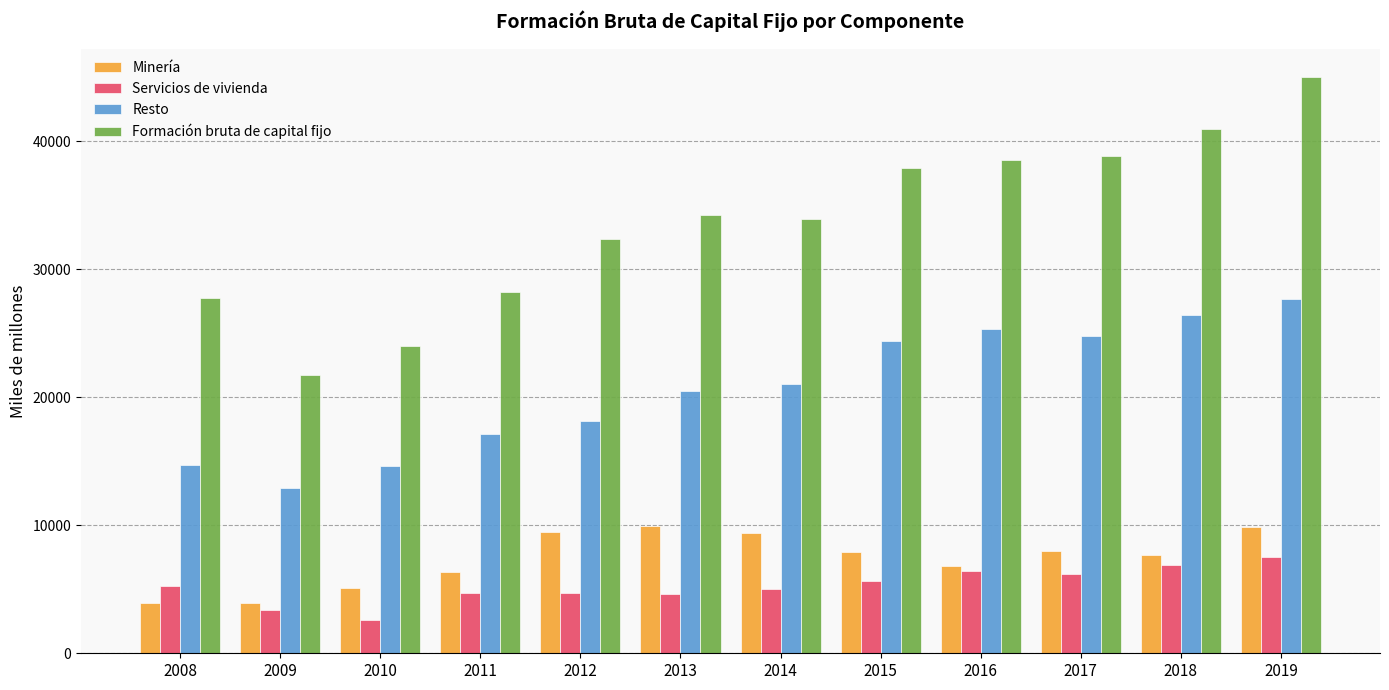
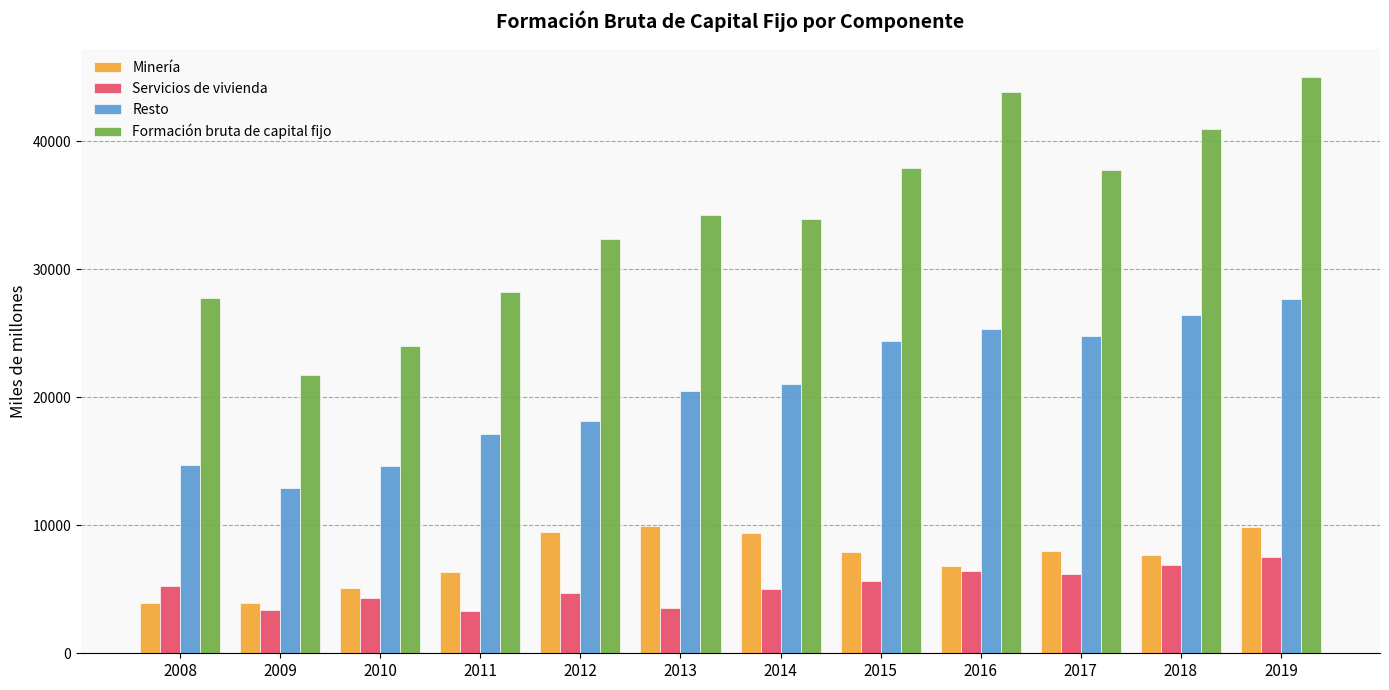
  {
    "Minería": {
      "2008": 4000,
      "2009": 3900,
      "2010": 5100,
      "2011": 6300,
      "2012": 9500,
      "2013": 10000,
      "2014": 9400,
      "2015": 7900,
      "2016": 6800,
      "2017": 8000,
      "2018": 7700,
      "2019": 9800
    },
    "Servicios de vivienda": {
      "2008": 5300,
      "2009": 3400,
-     "2010": 2600,
-     "2011": 4700,
+     "2010": 4300,
+     "2011": 3300,
      "2012": 4700,
-     "2013": 4600,
+     "2013": 3600,
      "2014": 5000,
      "2015": 5600,
      "2016": 6400,
      "2017": 6200,
      "2018": 6900,
      "2019": 7500
    },
    "Resto": {
      "2008": 14700,
      "2009": 12900,
      "2010": 14600,
      "2011": 17200,
      "2012": 18200,
      "2013": 20500,
      "2014": 21100,
      "2015": 24400,
      "2016": 25300,
      "2017": 24800,
      "2018": 26400,
      "2019": 27700
    },
    "Formación bruta de capital fijo": {
      "2008": 27700,
      "2009": 21700,
      "2010": 24000,
      "2011": 28200,
      "2012": 32300,
      "2013": 34200,
      "2014": 33900,
      "2015": 37900,
-     "2016": 38500,
-     "2017": 38900,
+     "2016": 43800,
+     "2017": 37800,
      "2018": 41000,
      "2019": 45000
    }
  }
